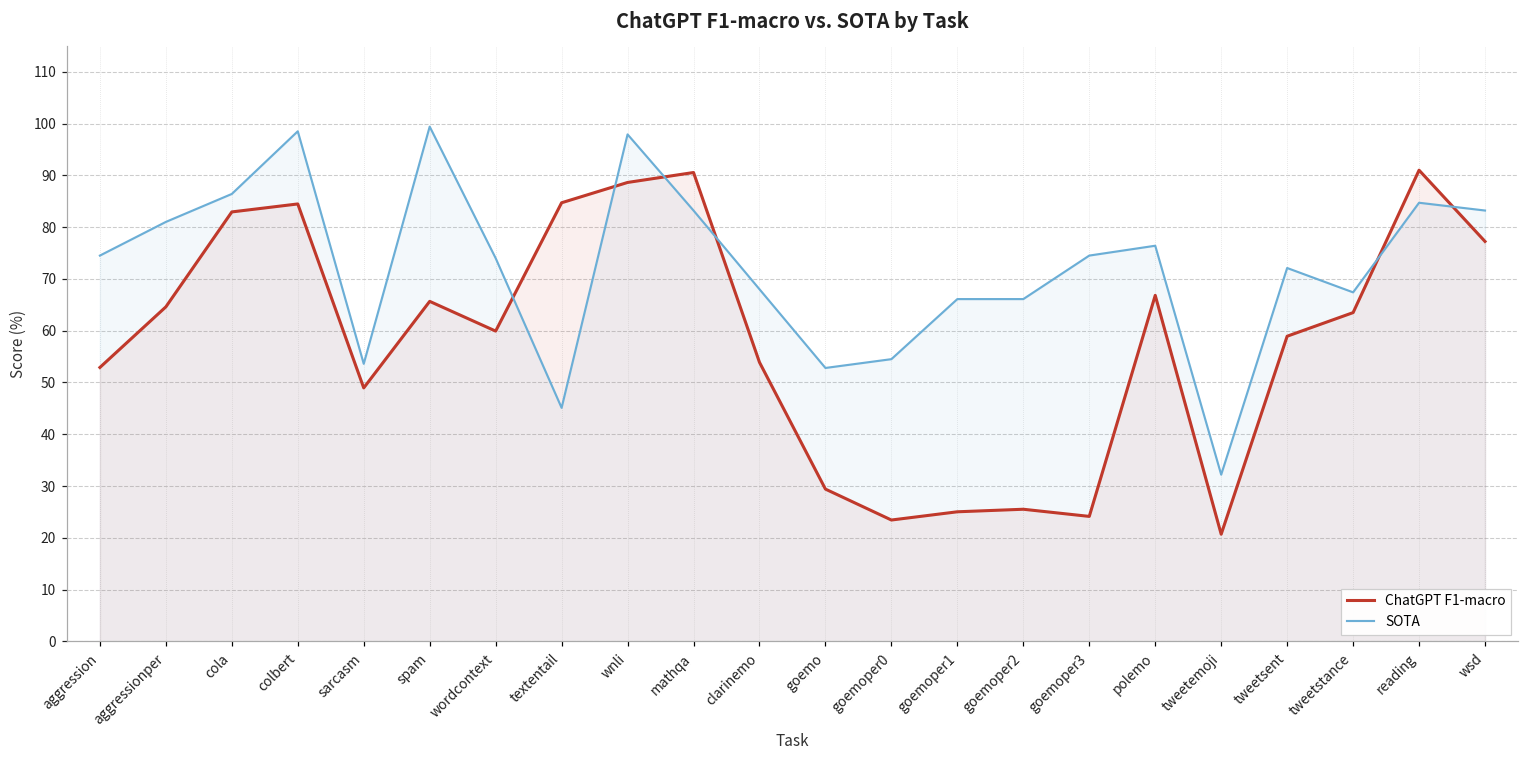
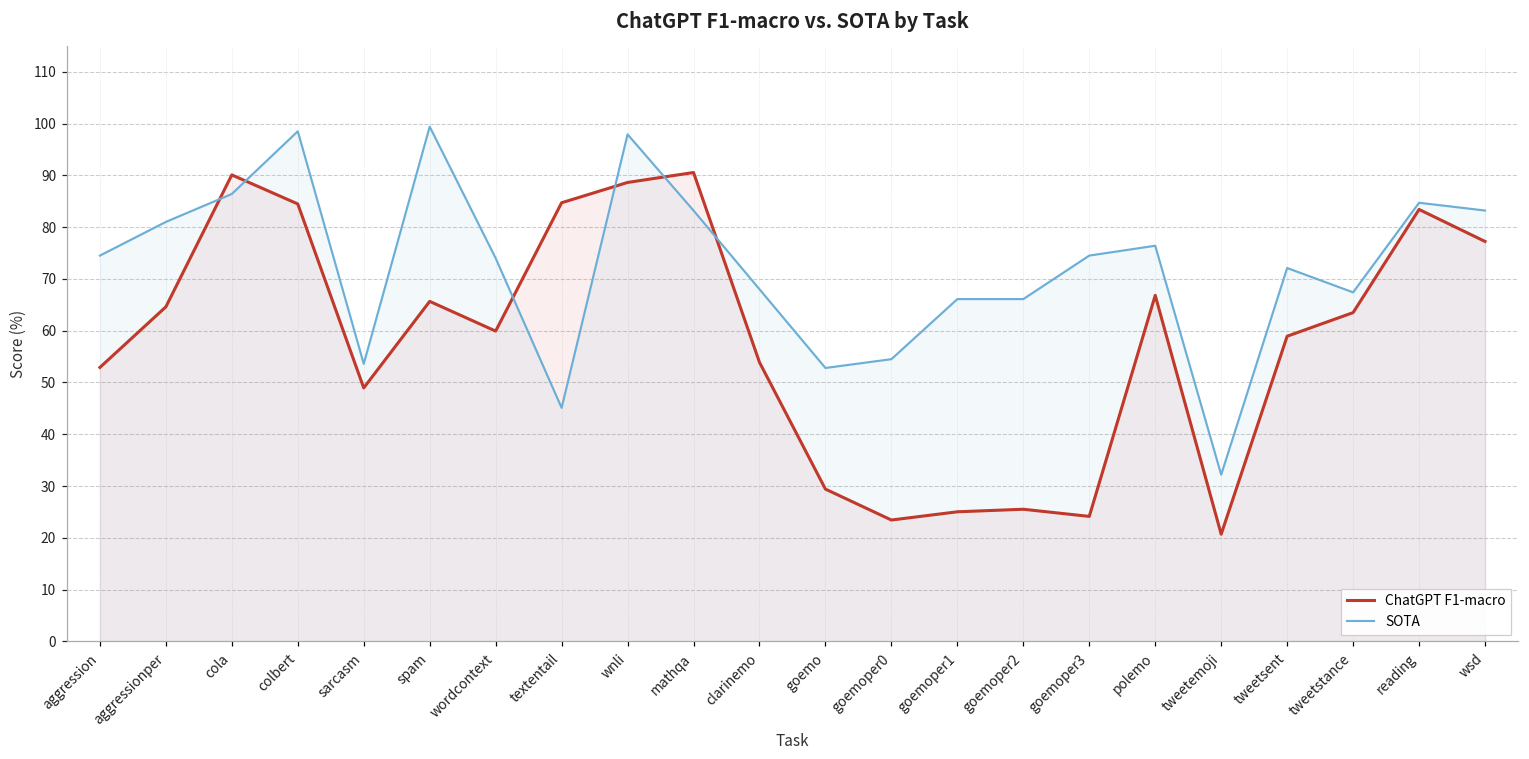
  {
    "ChatGPT F1-macro": {
      "aggression": 53,
      "aggressionper": 65,
-     "cola": 83,
+     "cola": 90,
      "colbert": 84,
      "sarcasm": 49,
      "spam": 66,
      "wordcontext": 60,
      "textentail": 85,
      "wnli": 89,
      "mathqa": 91,
      "clarinemo": 54,
      "goemo": 29,
      "goemoper0": 23,
      "goemoper1": 25,
      "goemoper2": 26,
      "goemoper3": 24,
      "polemo": 67,
      "tweetemoji": 21,
      "tweetsent": 59,
      "tweetstance": 63,
-     "reading": 91,
+     "reading": 83,
      "wsd": 77
    },
    "SOTA": {
      "aggression": 75,
      "aggressionper": 81,
      "cola": 86,
      "colbert": 99,
      "sarcasm": 54,
      "spam": 99,
      "wordcontext": 74,
      "textentail": 45,
      "wnli": 98,
      "mathqa": 83,
      "clarinemo": 68,
      "goemo": 53,
      "goemoper0": 55,
      "goemoper1": 66,
      "goemoper2": 66,
      "goemoper3": 75,
      "polemo": 76,
      "tweetemoji": 32,
      "tweetsent": 72,
      "tweetstance": 67,
      "reading": 85,
      "wsd": 83
    }
  }
